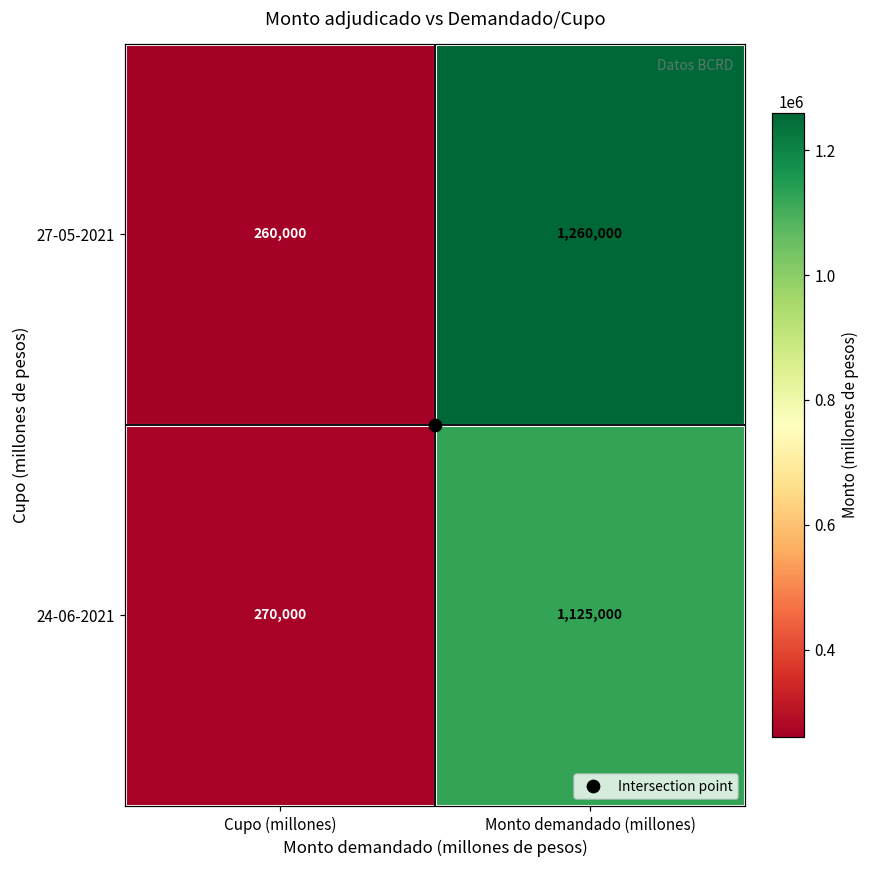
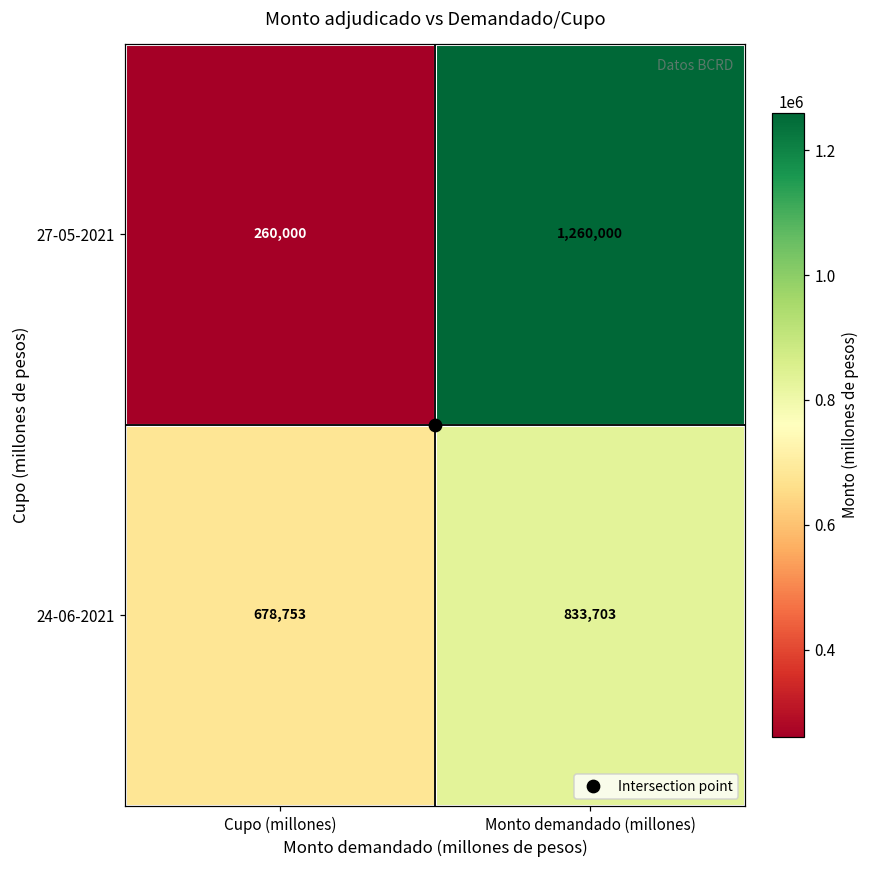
  {
    "27-05-2021": {
      "Cupo (millones)": "260,000"
    },
    "24-06-2021": {
-     "Cupo (millones)": "270,000",
-     "Monto demandado (millones)": "1,125,000"
+     "Cupo (millones)": "678,753",
+     "Monto demandado (millones)": "833,703"
    }
  }
